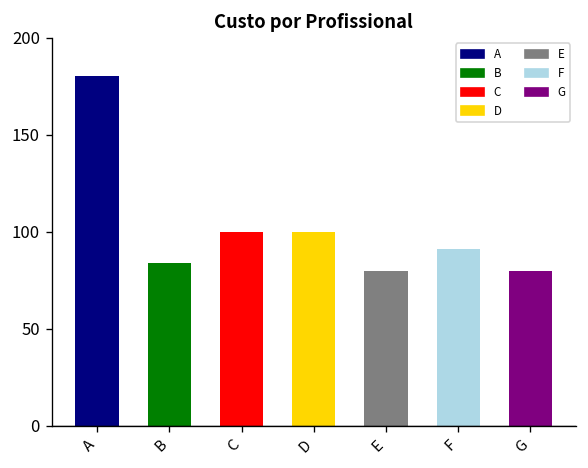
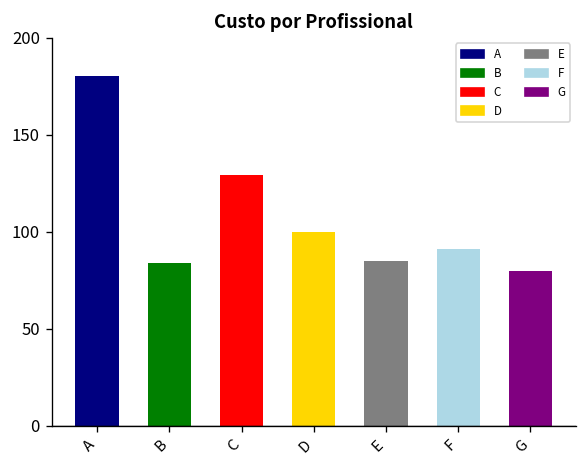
  {
    "A": 180,
    "B": 84,
-   "C": 100,
+   "C": 129,
    "D": 100,
-   "E": 80,
+   "E": 85,
    "F": 91,
    "G": 80
  }
